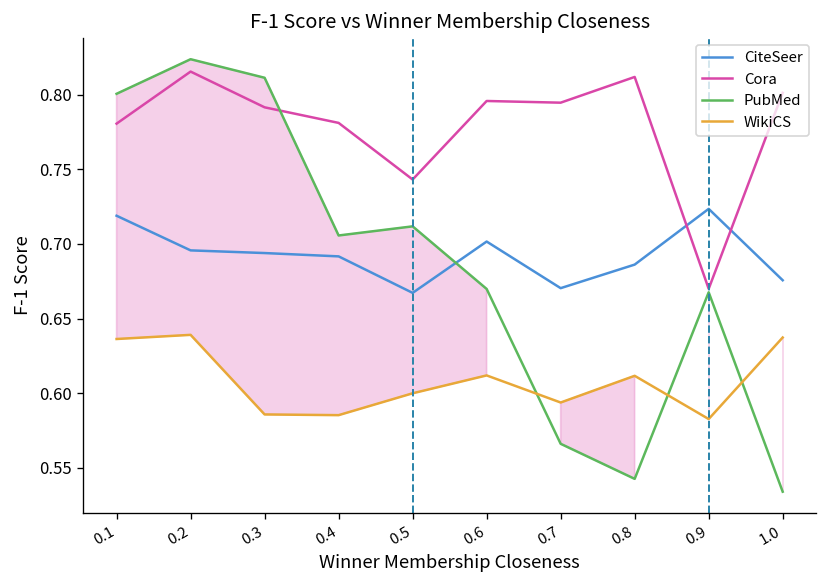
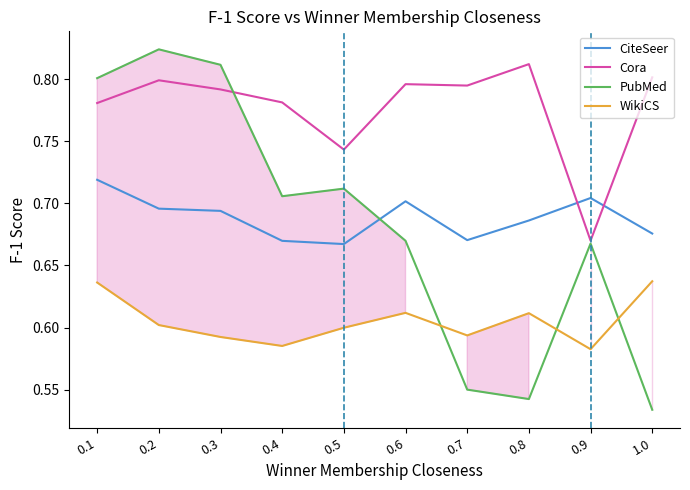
  {
    "CiteSeer": {
      "0.1": 0.719,
      "0.2": 0.696,
      "0.3": 0.694,
-     "0.4": 0.692,
+     "0.4": 0.670,
      "0.5": 0.667,
      "0.6": 0.702,
      "0.7": 0.670,
      "0.8": 0.686,
-     "0.9": 0.724,
+     "0.9": 0.704,
      "1.0": 0.676
    },
    "Cora": {
      "0.1": 0.781,
-     "0.2": 0.816,
+     "0.2": 0.799,
      "0.3": 0.792,
      "0.4": 0.781,
      "0.5": 0.743,
      "0.6": 0.796,
      "0.7": 0.795,
      "0.8": 0.812,
      "0.9": 0.670
    },
    "PubMed": {
      "0.1": 0.801,
      "0.2": 0.824,
      "0.3": 0.811,
      "0.4": 0.706,
      "0.5": 0.712,
      "0.6": 0.670,
-     "0.7": 0.566,
+     "0.7": 0.550,
      "0.8": 0.542,
      "0.9": 0.668,
      "1.0": 0.534
    },
    "WikiCS": {
      "0.1": 0.636,
-     "0.2": 0.639,
-     "0.3": 0.586,
+     "0.2": 0.602,
+     "0.3": 0.592,
      "0.4": 0.585,
      "0.5": 0.600,
      "0.6": 0.612,
      "0.7": 0.594,
      "0.8": 0.612,
      "0.9": 0.583,
      "1.0": 0.637
    }
  }
